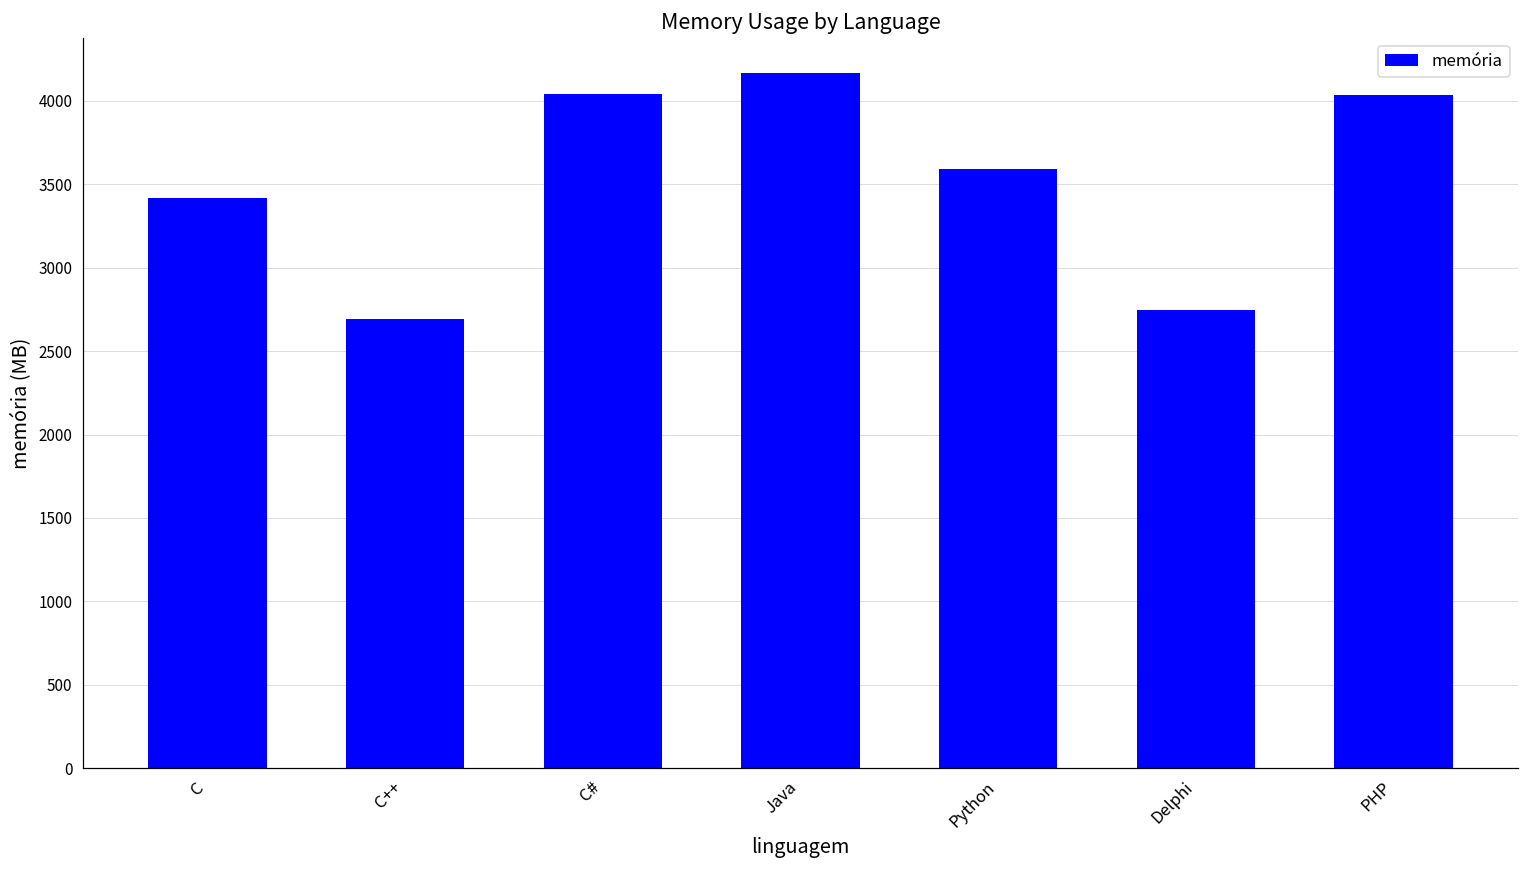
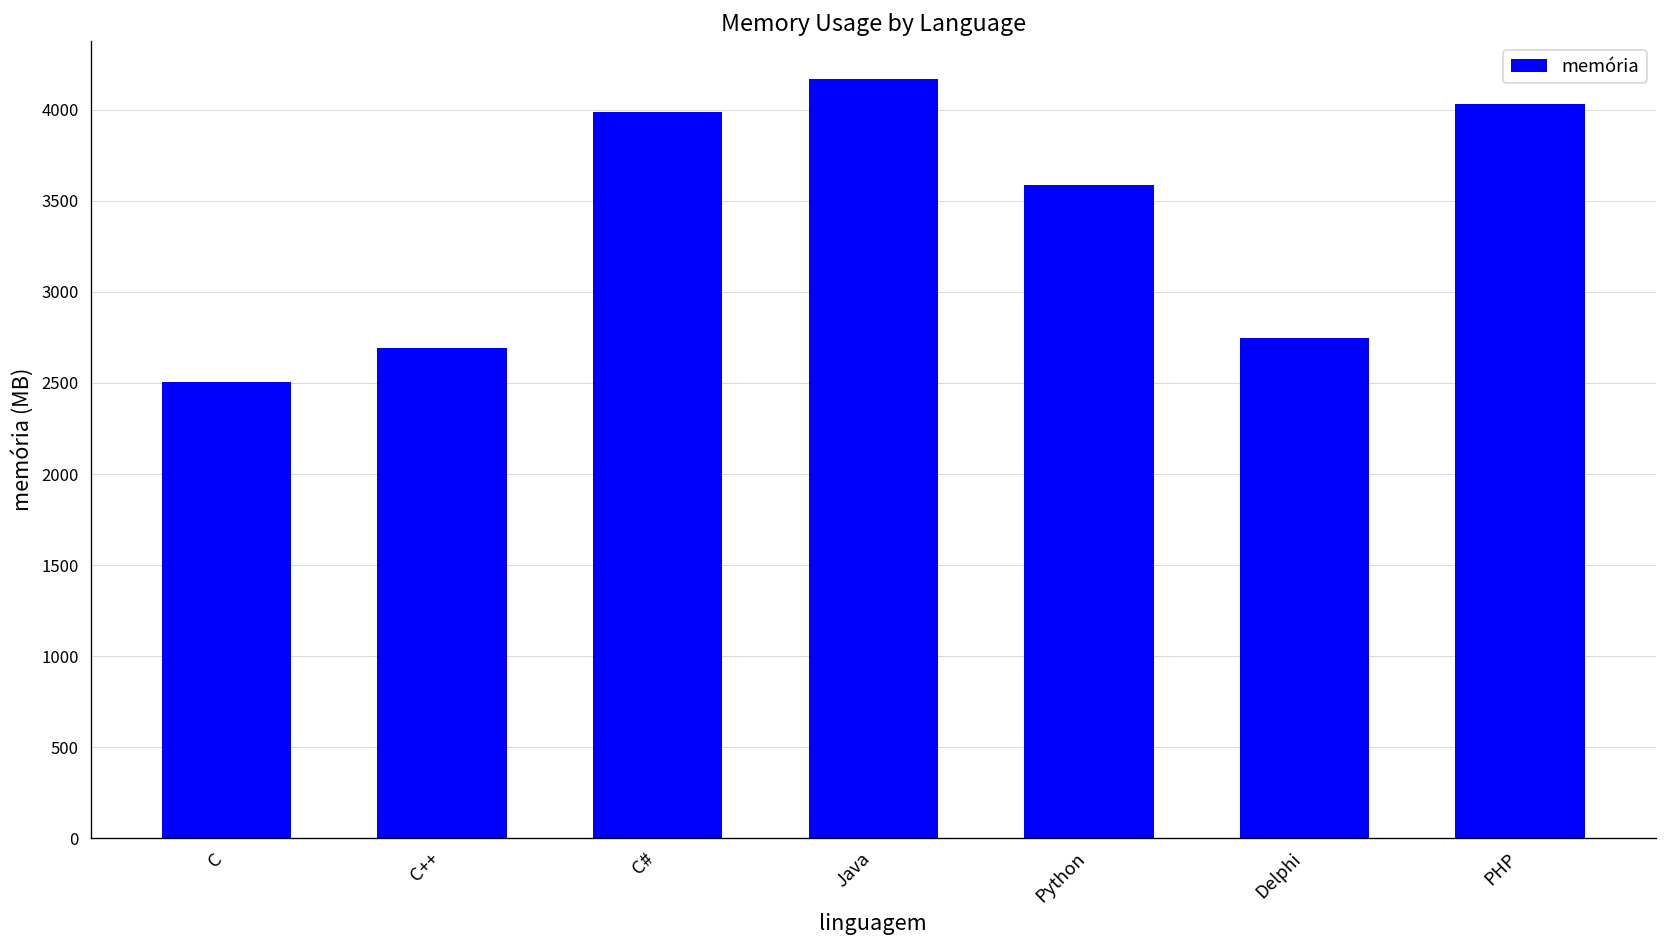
  {
-   "C": 3420,
+   "C": 2510,
    "C++": 2690,
-   "C#": 4040,
+   "C#": 3990,
    "Java": 4170,
    "Python": 3590,
    "Delphi": 2740,
    "PHP": 4030
  }
